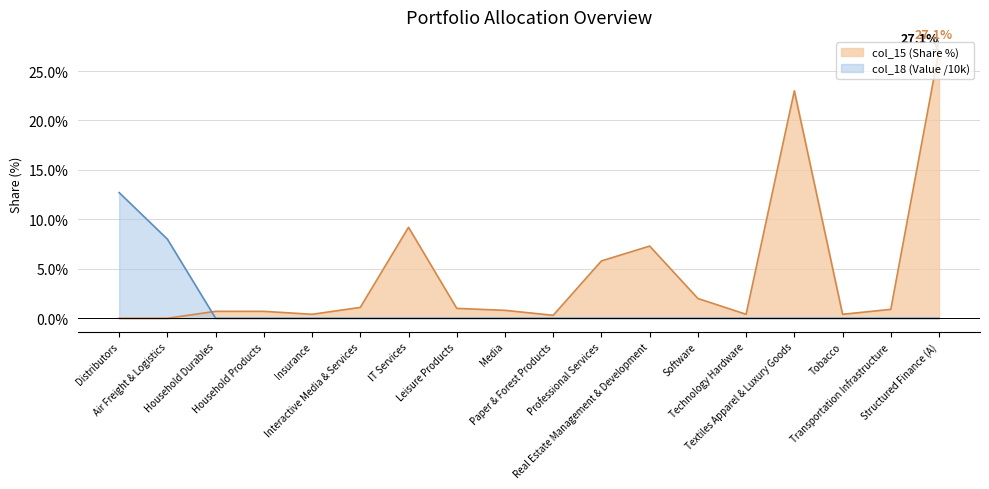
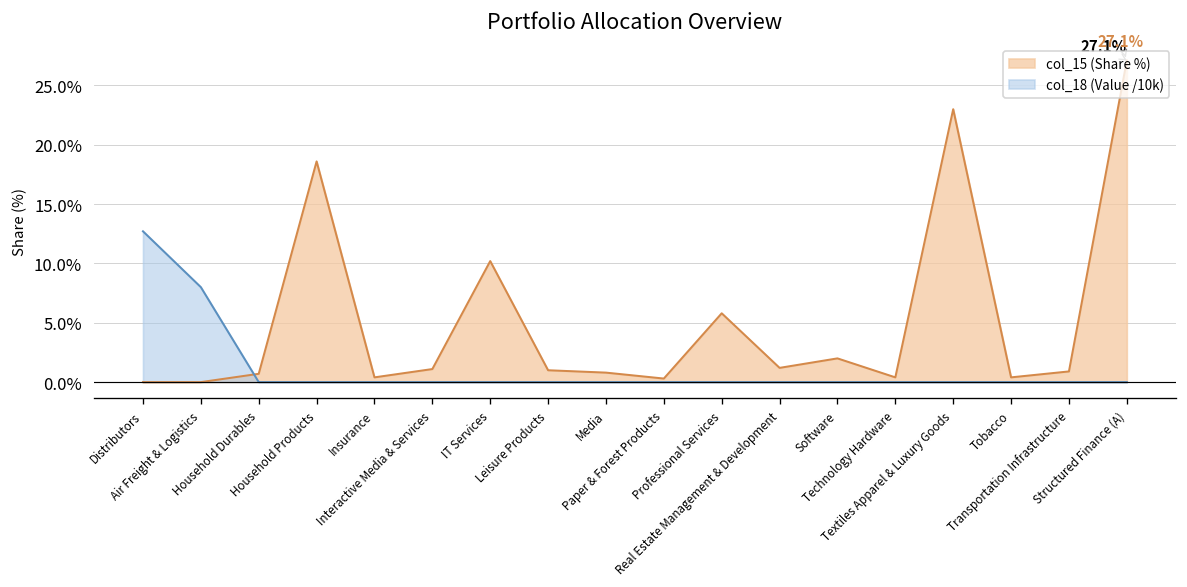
  {
    "col_15 (Share %)": {
      "Distributors": "0%",
      "Air Freight & Logistics": "0%",
      "Household Durables": "1%",
-     "Household Products": "1%",
+     "Household Products": "19%",
      "Insurance": "0%",
      "Interactive Media & Services": "1%",
-     "IT Services": "9%",
+     "IT Services": "10%",
      "Leisure Products": "1%",
      "Media": "1%",
      "Paper & Forest Products": "0%",
      "Professional Services": "6%",
-     "Real Estate Management & Development": "7%",
+     "Real Estate Management & Development": "1%",
      "Software": "2%",
      "Technology Hardware": "0%",
      "Textiles Apparel & Luxury Goods": "23%",
      "Tobacco": "0%",
      "Transportation Infrastructure": "1%"
    },
    "col_18 (Value /10k)": {
      "Distributors": "13%",
      "Air Freight & Logistics": "8%",
      "Household Durables": "0%",
      "Household Products": "0%",
      "Insurance": "0%",
      "Interactive Media & Services": "0%",
      "IT Services": "0%",
      "Leisure Products": "0%",
      "Media": "0%",
      "Paper & Forest Products": "0%",
      "Professional Services": "0%",
      "Real Estate Management & Development": "0%",
      "Software": "0%",
      "Technology Hardware": "0%",
      "Textiles Apparel & Luxury Goods": "0%",
      "Tobacco": "0%",
      "Transportation Infrastructure": "0%",
      "Structured Finance (A)": "0%"
    }
  }
